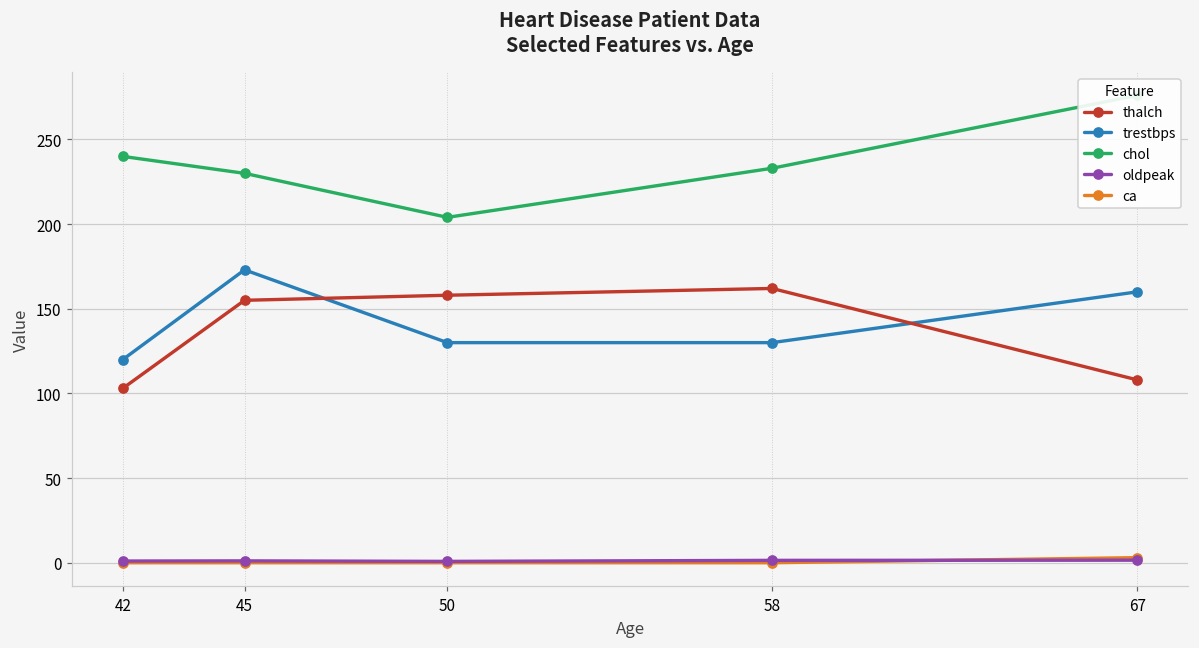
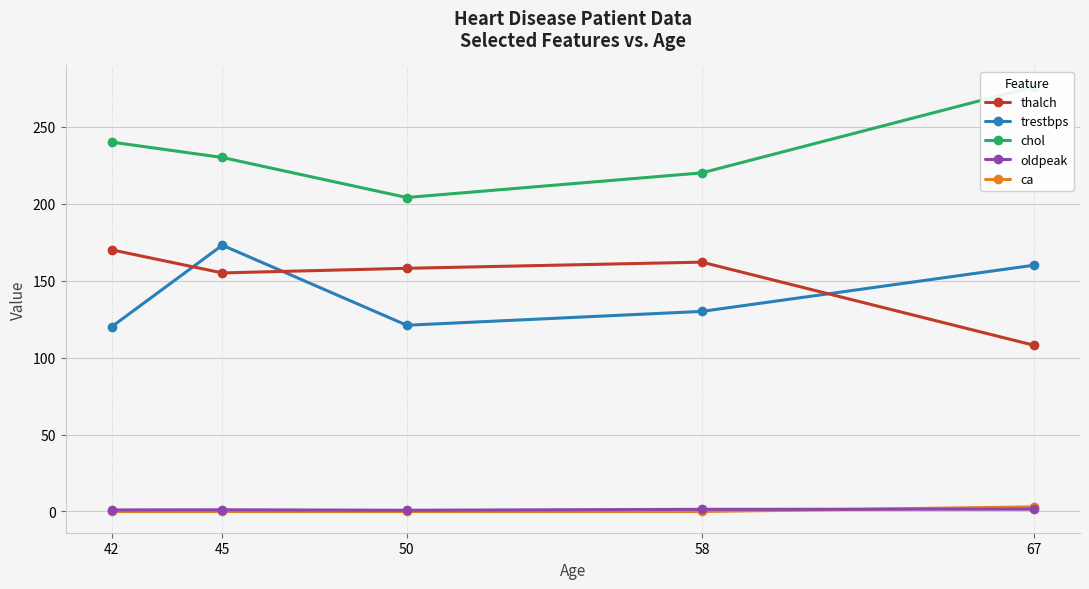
  {
    "thalch": {
-     "42": 103,
+     "42": 170,
      "45": 155,
      "50": 158,
      "58": 162,
      "67": 108
    },
    "trestbps": {
      "42": 120,
      "45": 173,
-     "50": 130,
+     "50": 121,
      "58": 130,
      "67": 160
    },
    "chol": {
      "42": 240,
      "45": 230,
      "50": 204,
-     "58": 233
+     "58": 220
    }
  }
